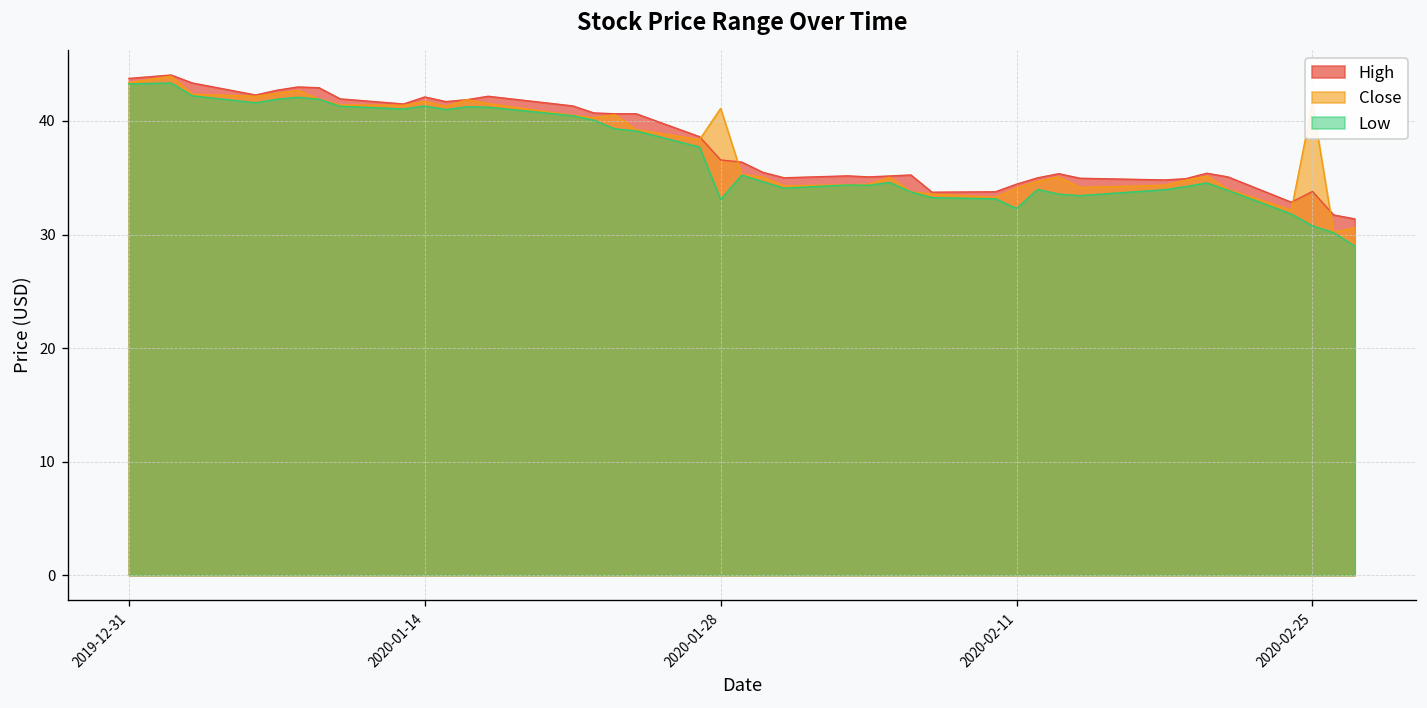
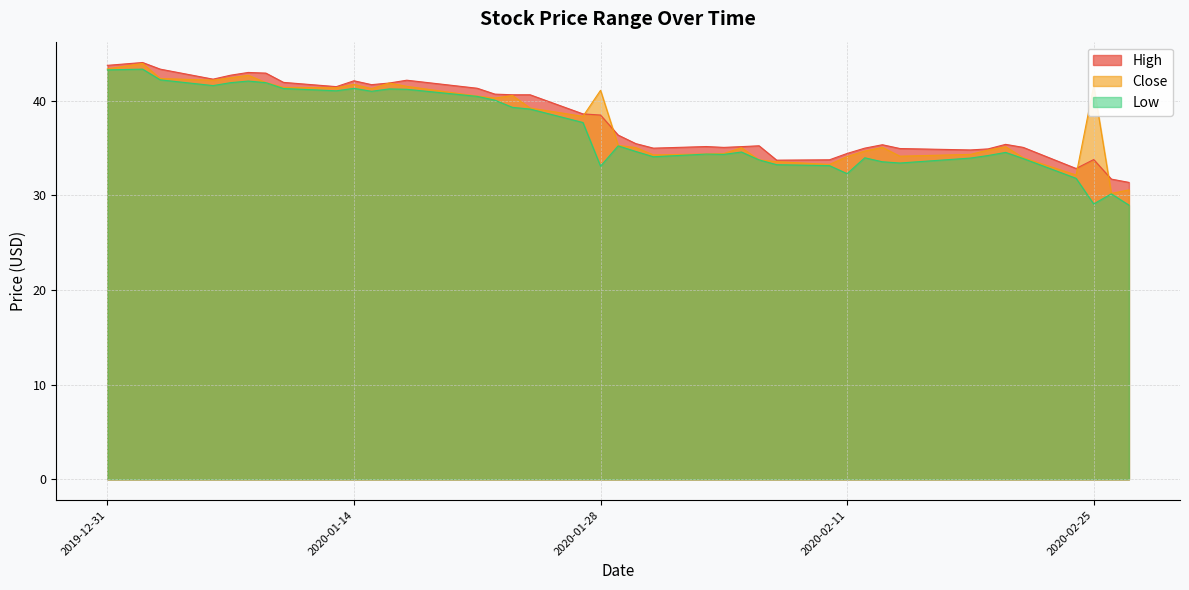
  {
    "High": {
      "2019-12-31": 44,
      "2020-01-14": 42,
-     "2020-01-28": 37,
+     "2020-01-28": 38,
      "2020-02-11": 34,
      "2020-02-25": 34
    },
    "Close": {
      "2020-01-14": 42,
      "2020-01-28": 41,
      "2020-02-11": 34
    },
    "Low": {
      "2020-01-14": 41,
      "2020-01-28": 33,
      "2020-02-11": 32,
-     "2020-02-25": 31
+     "2020-02-25": 29
    }
  }
